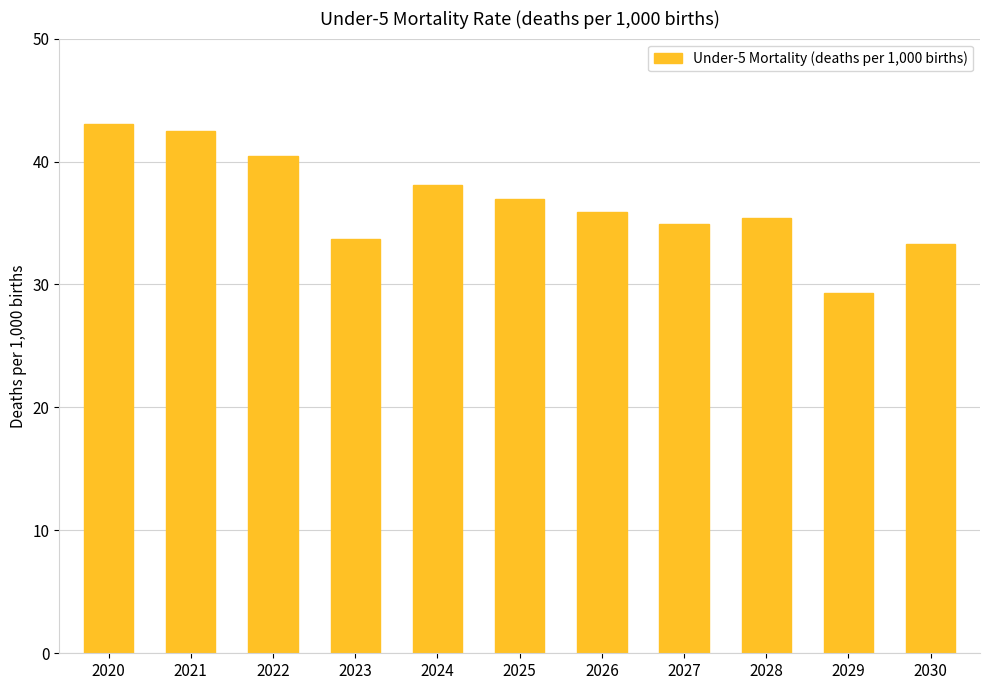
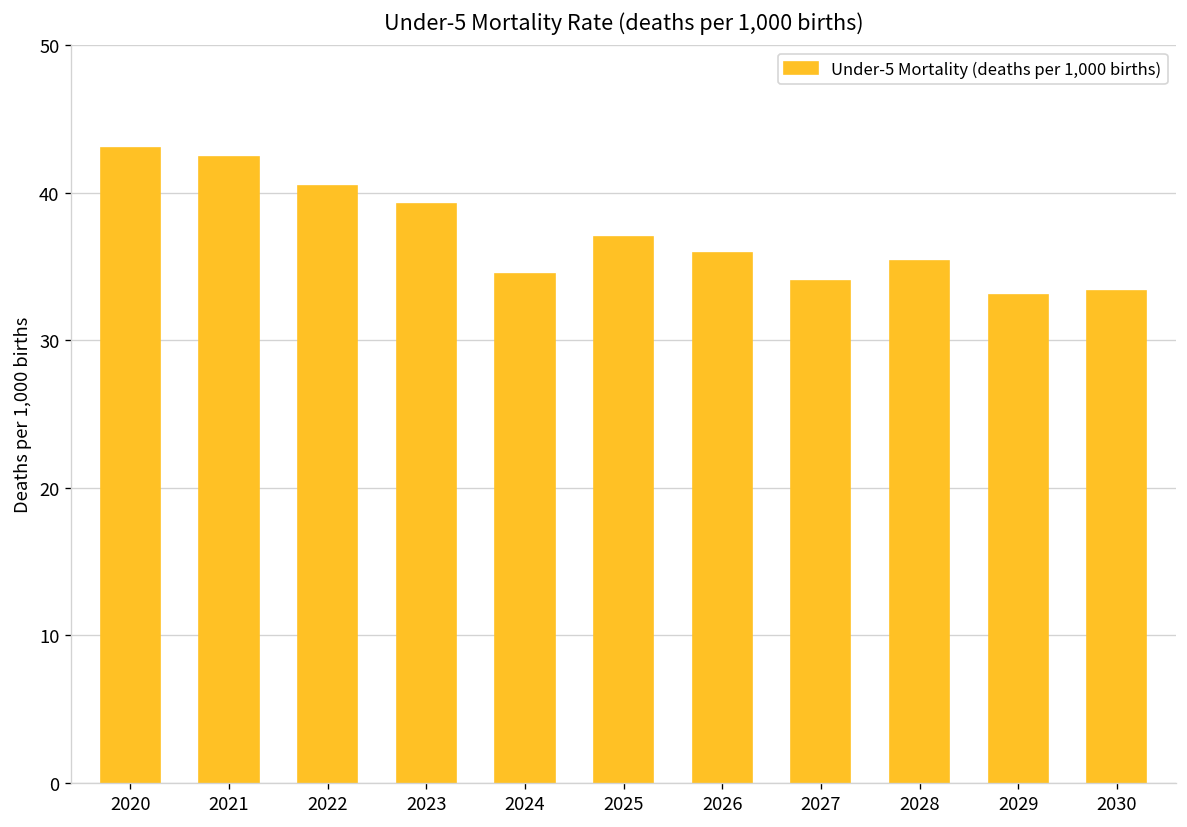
  {
    "2020": 43.1,
    "2021": 42.4,
    "2022": 40.4,
-   "2023": 33.7,
-   "2024": 38.1,
+   "2023": 39.2,
+   "2024": 34.5,
    "2025": 37.0,
    "2026": 35.9,
-   "2027": 35.0,
+   "2027": 34.0,
    "2028": 35.4,
-   "2029": 29.3,
+   "2029": 33.1,
    "2030": 33.3
  }
